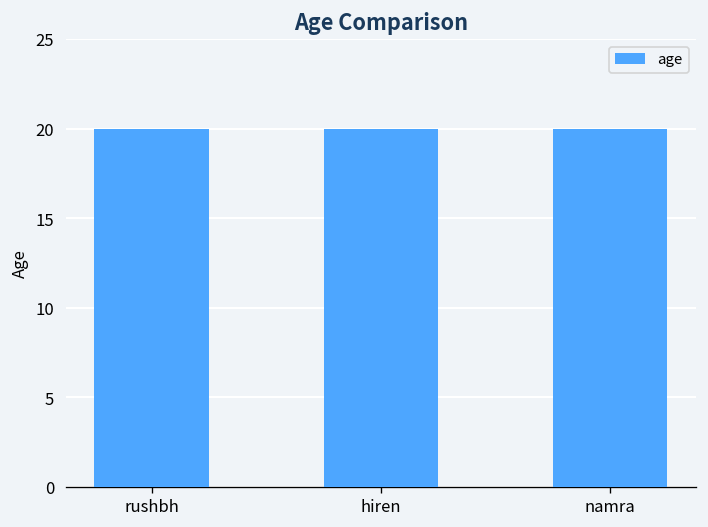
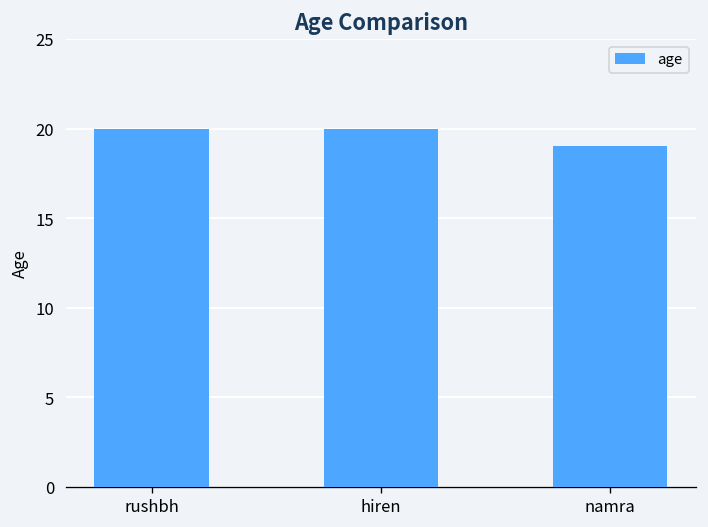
  {
    "rushbh": 20,
    "hiren": 20,
-   "namra": 20
+   "namra": 19
  }
